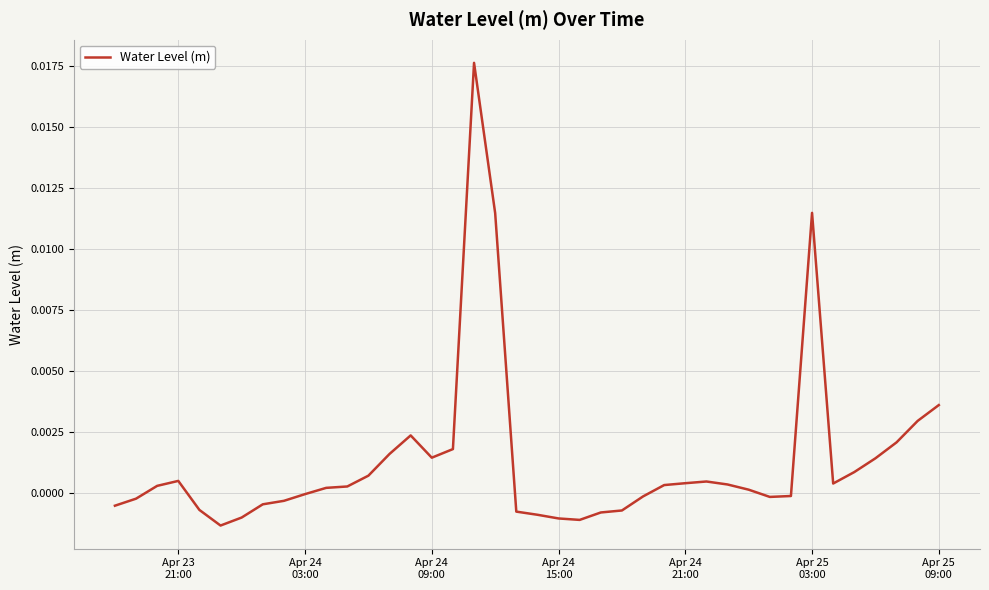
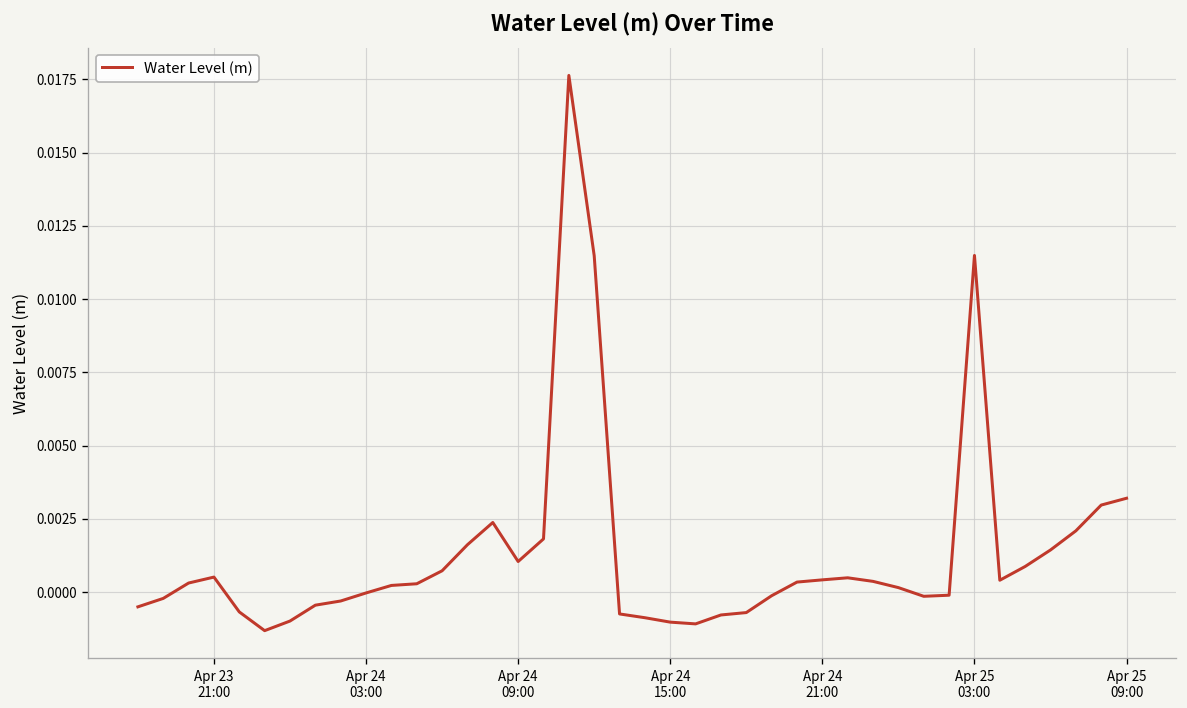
  {
    "Apr 23 21:00": 0.0005,
    "Apr 24 03:00": 0.0000,
-   "Apr 24 09:00": 0.0015,
+   "Apr 24 09:00": 0.0010,
    "Apr 24 15:00": -0.0010,
    "Apr 24 21:00": 0.0004,
    "Apr 25 03:00": 0.0115,
-   "Apr 25 09:00": 0.0036
+   "Apr 25 09:00": 0.0032
  }
